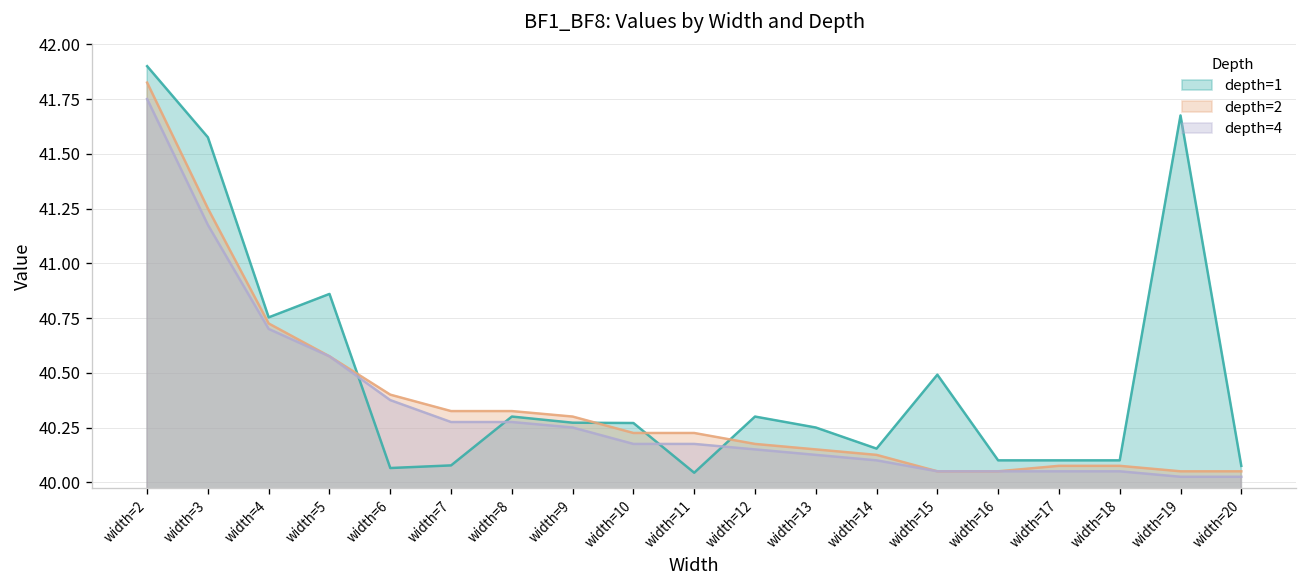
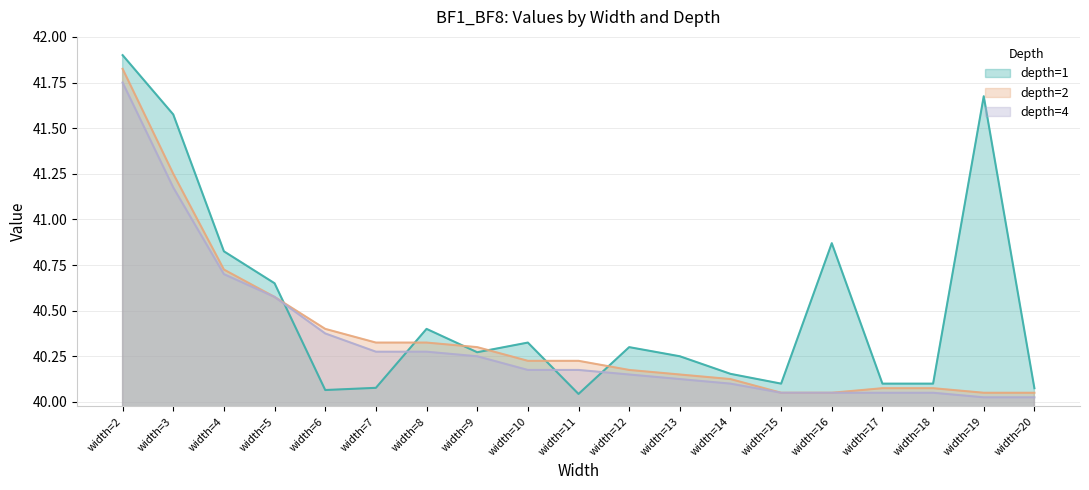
  {
    "depth=1": {
      "width=2": 41.90,
      "width=3": 41.58,
-     "width=4": 40.75,
-     "width=5": 40.86,
+     "width=4": 40.83,
+     "width=5": 40.65,
      "width=6": 40.07,
      "width=7": 40.08,
-     "width=8": 40.3,
+     "width=8": 40.4,
      "width=9": 40.27,
-     "width=10": 40.27,
+     "width=10": 40.32,
      "width=11": 40.04,
      "width=12": 40.30,
      "width=13": 40.25,
      "width=14": 40.15,
-     "width=15": 40.49,
-     "width=16": 40.10,
+     "width=15": 40.10,
+     "width=16": 40.87,
      "width=17": 40.10,
      "width=18": 40.10,
      "width=19": 41.68,
      "width=20": 40.08
    }
  }
